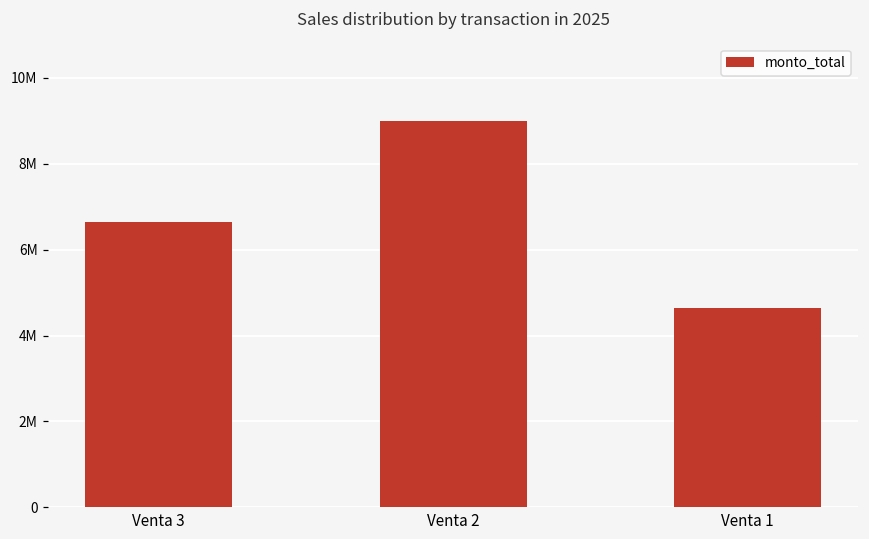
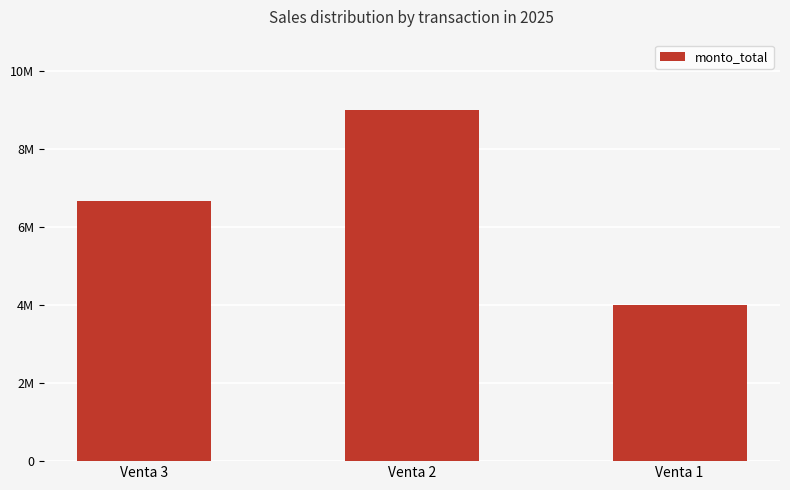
  {
    "Venta 3": 6700000,
    "Venta 2": 9000000,
-   "Venta 1": 4600000
+   "Venta 1": 4000000
  }
